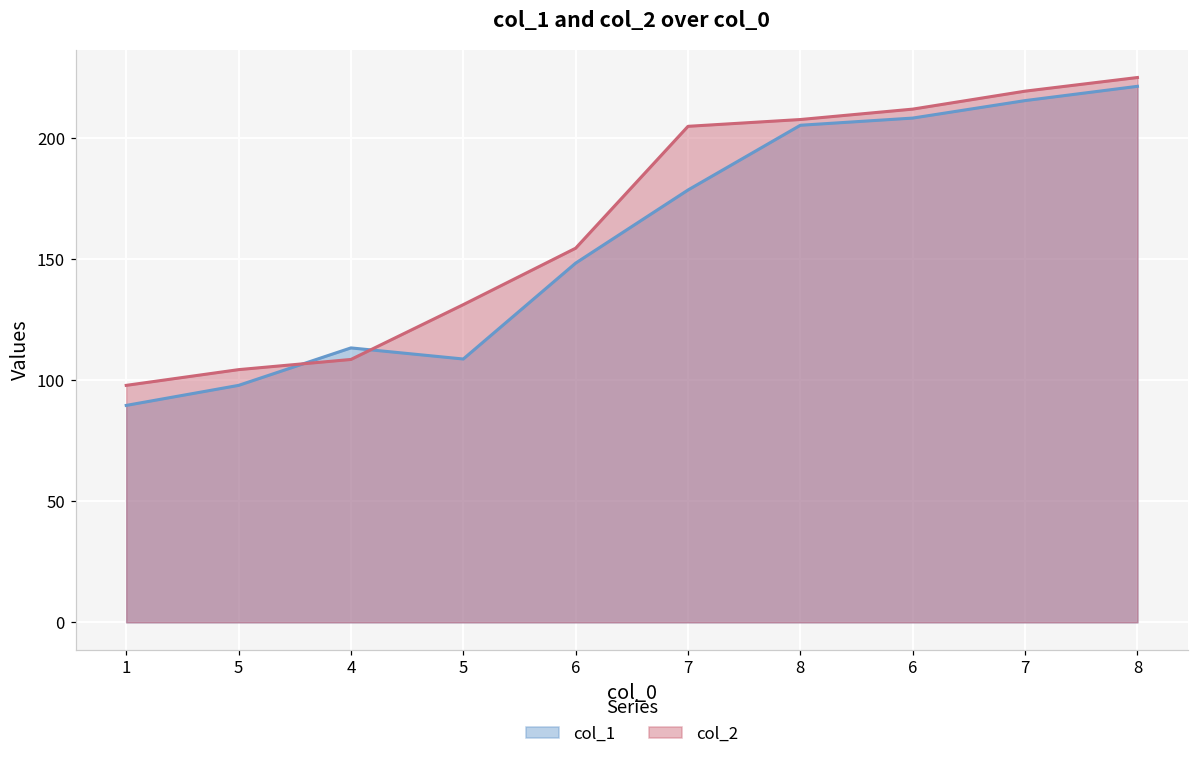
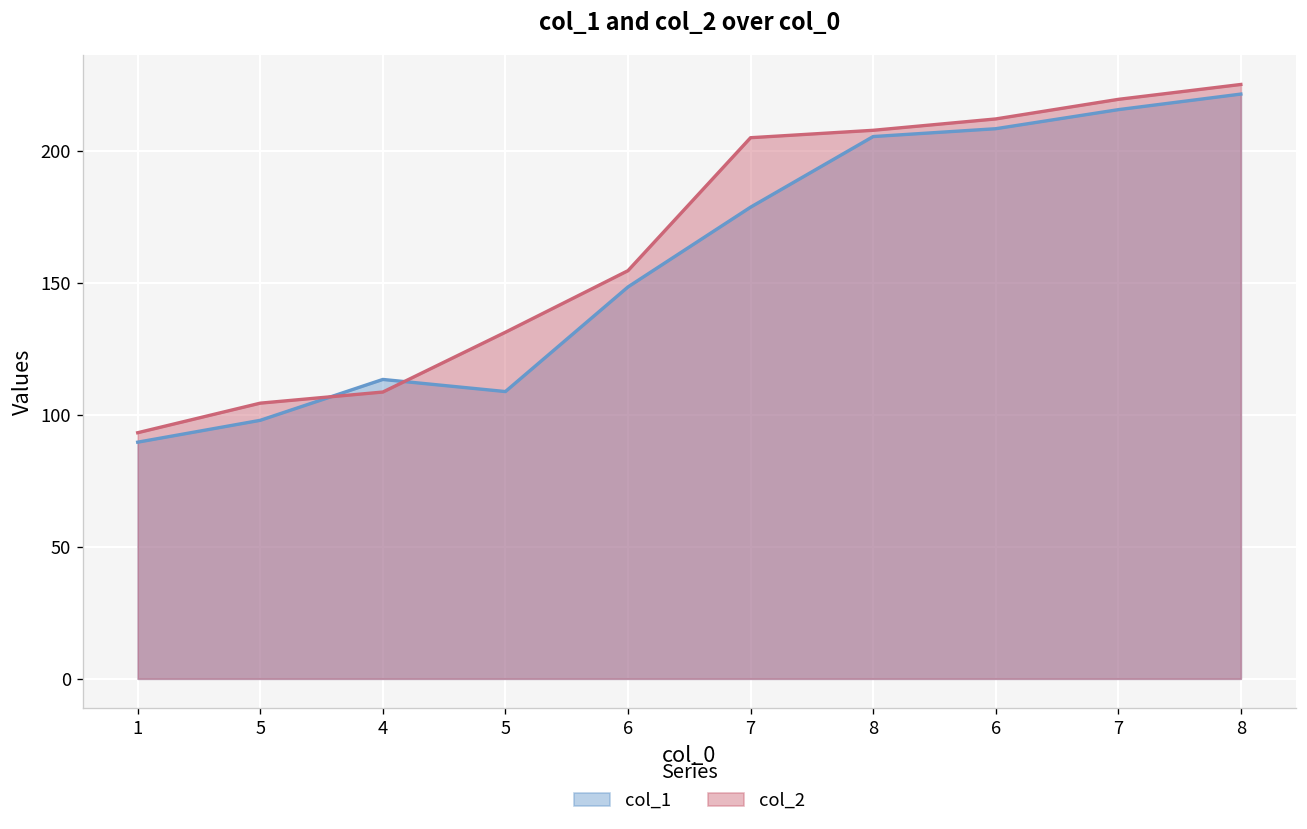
  {
    "col_1": {
      "1": 90,
      "4": 113
    },
    "col_2": {
-     "1": 98,
+     "1": 93,
      "4": 109
    }
  }
